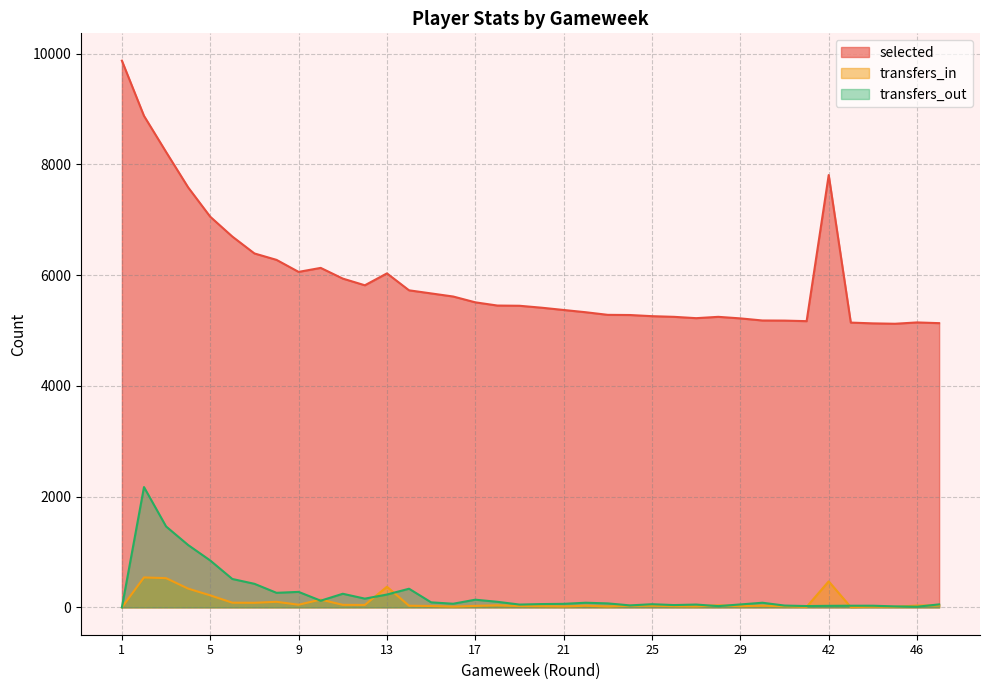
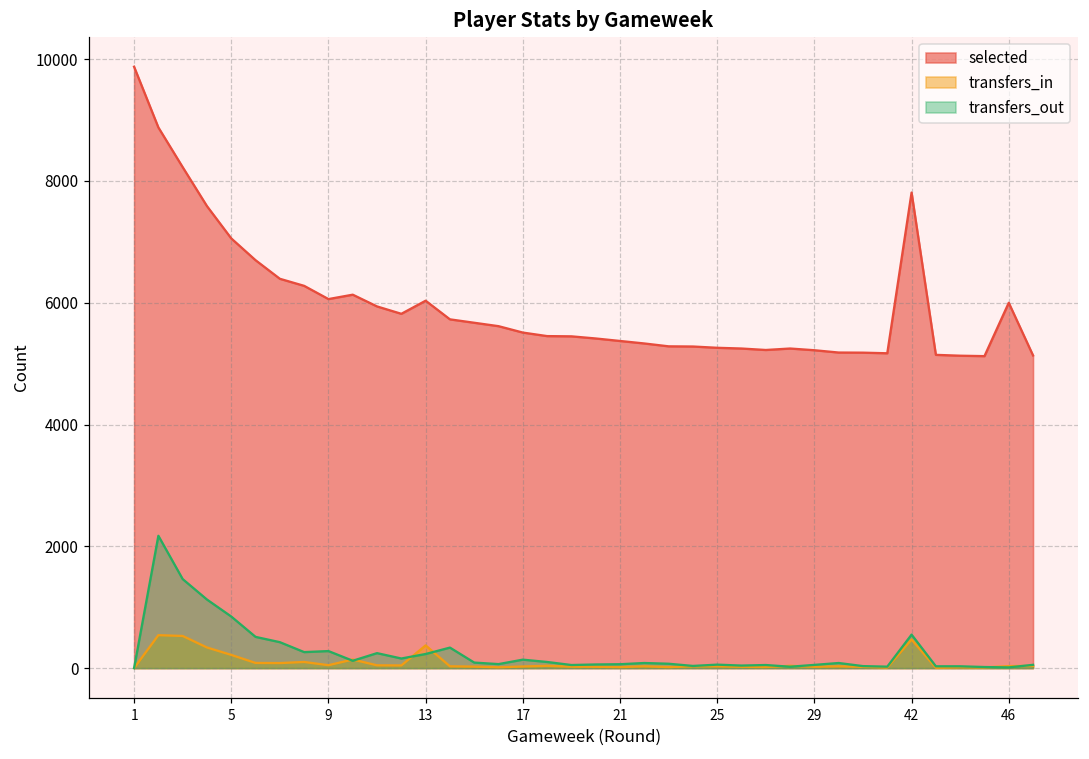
  {
    "selected": {
      "42": 7800,
-     "46": 5100
+     "46": 6000
    },
    "transfers_in": {
      "42": 500
    },
    "transfers_out": {
-     "42": 0
+     "42": 600
    }
  }
